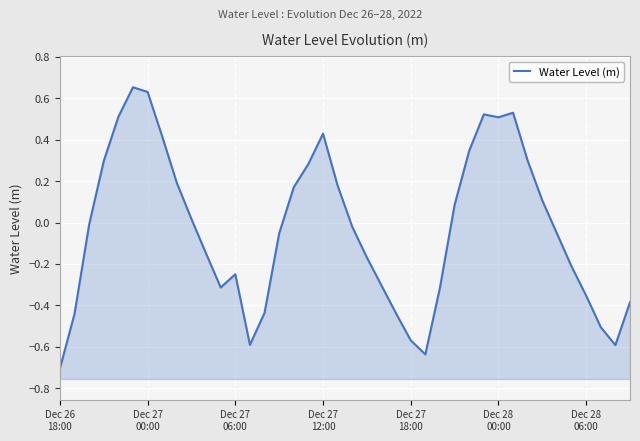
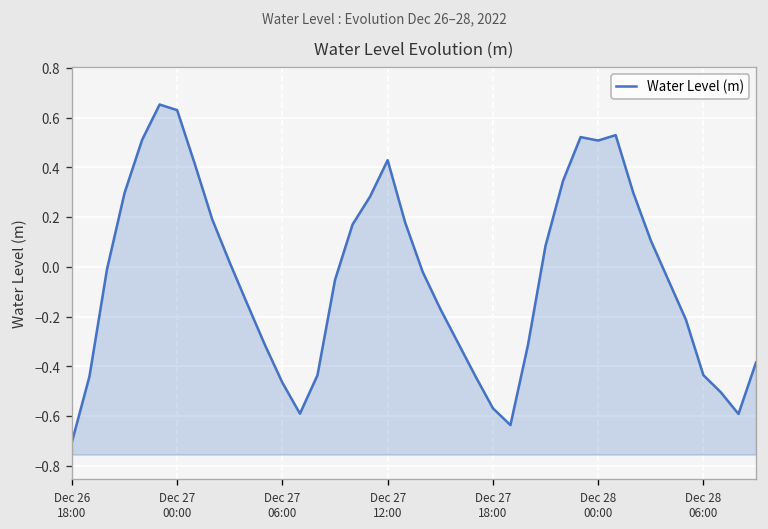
  {
    "Dec 26 18:00": -0.71,
    "Dec 27 00:00": 0.63,
-   "Dec 27 06:00": -0.25,
+   "Dec 27 06:00": -0.47,
    "Dec 27 12:00": 0.43,
    "Dec 27 18:00": -0.57,
    "Dec 28 00:00": 0.51,
-   "Dec 28 06:00": -0.35
+   "Dec 28 06:00": -0.44
  }
